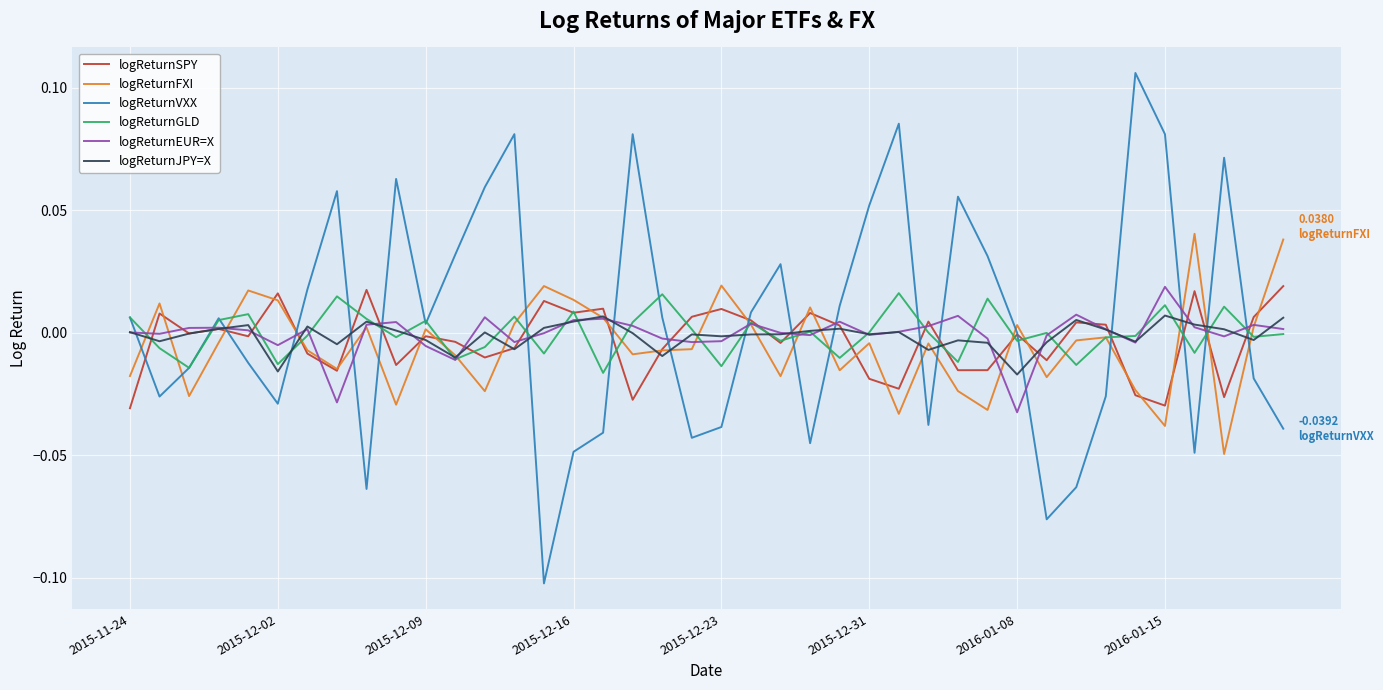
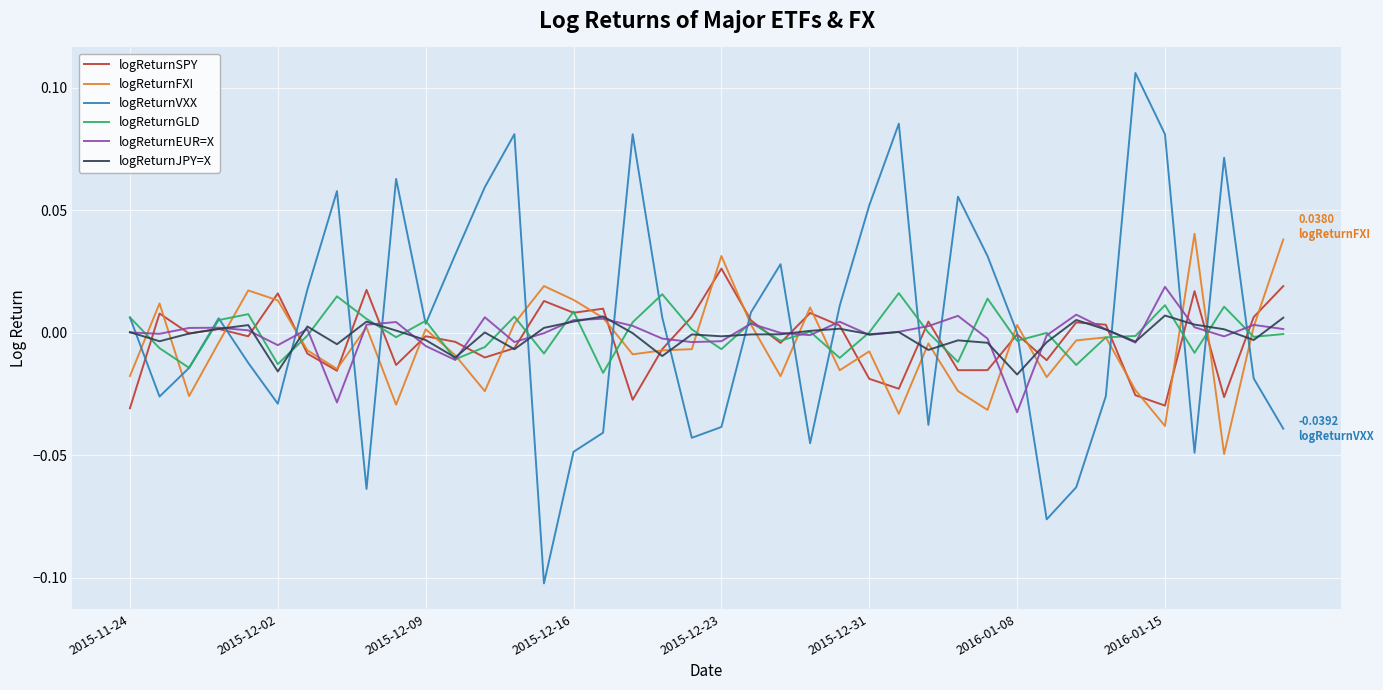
  {
    "logReturnSPY": {
      "2015-11-24": -0.031,
      "2015-12-02": 0.016,
      "2015-12-09": -0.001,
-     "2015-12-23": 0.010,
+     "2015-12-23": 0.026,
      "2015-12-31": -0.019,
      "2016-01-15": -0.030
    },
    "logReturnFXI": {
      "2015-11-24": -0.018,
      "2015-12-02": 0.013,
      "2015-12-09": 0.001,
      "2015-12-16": 0.013,
-     "2015-12-23": 0.019,
-     "2015-12-31": -0.004,
+     "2015-12-23": 0.031,
+     "2015-12-31": -0.008,
      "2016-01-08": 0.003,
      "2016-01-15": -0.038
    },
    "logReturnVXX": {
      "2015-12-02": -0.029,
      "2015-12-09": 0.004,
      "2015-12-16": -0.049,
      "2015-12-23": -0.038,
      "2015-12-31": 0.052,
      "2016-01-15": 0.081
    },
    "logReturnGLD": {
      "2015-12-02": -0.013,
      "2015-12-09": 0.005,
-     "2015-12-23": -0.014,
+     "2015-12-23": -0.007,
      "2016-01-08": -0.003,
      "2016-01-15": 0.011
    },
    "logReturnEUR=X": {
      "2015-12-02": -0.005,
      "2015-12-09": -0.005,
      "2015-12-23": -0.003,
      "2016-01-08": -0.032,
      "2016-01-15": 0.019
    },
    "logReturnJPY=X": {
      "2015-12-02": -0.016,
      "2015-12-09": -0.003,
      "2015-12-23": -0.001,
      "2016-01-08": -0.017,
      "2016-01-15": 0.007
    }
  }
